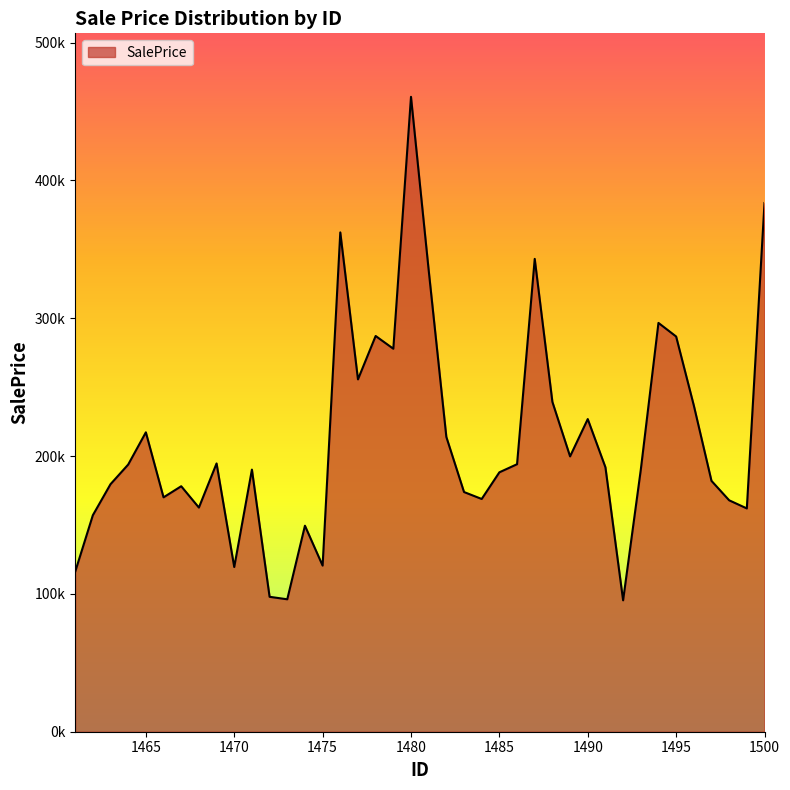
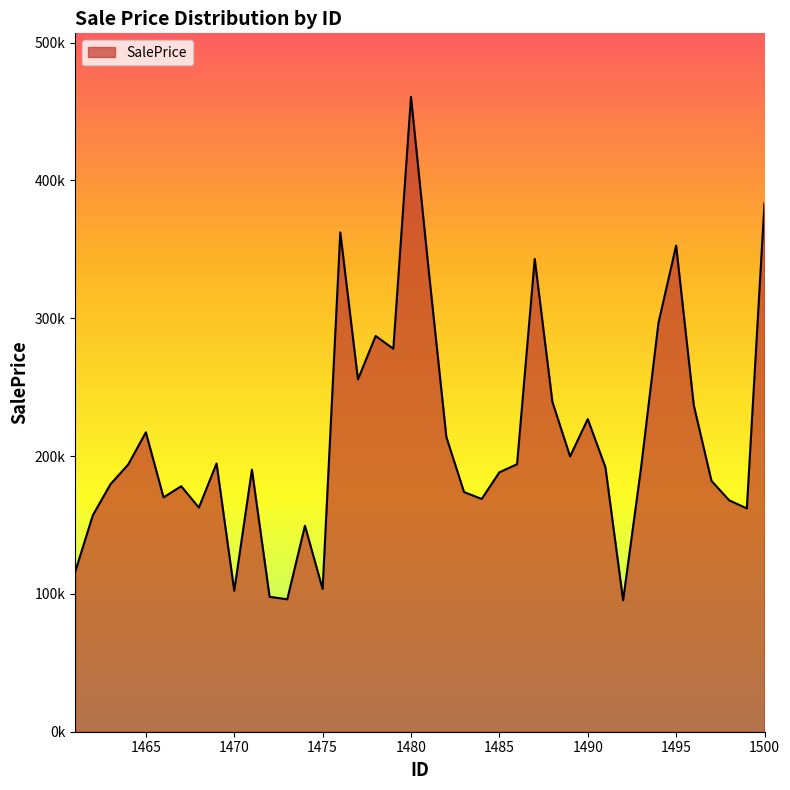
  {
    "1465": 217000,
-   "1470": 119000,
-   "1475": 121000,
+   "1470": 102000,
+   "1475": 104000,
    "1480": 461000,
    "1485": 188000,
    "1490": 227000,
-   "1495": 287000,
+   "1495": 353000,
    "1500": 384000
  }
